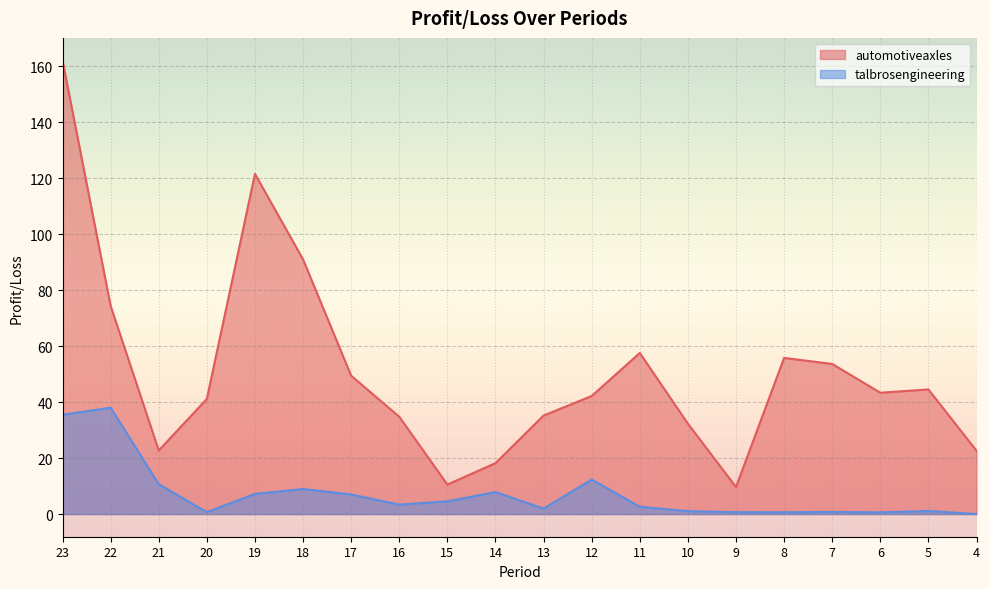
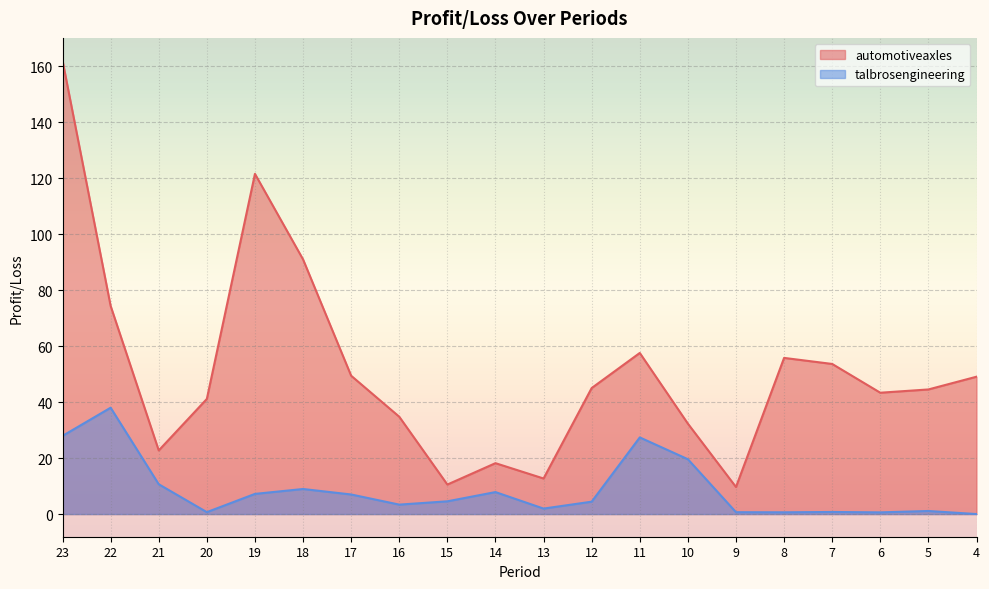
  {
    "automotiveaxles": {
      "23": 162,
      "22": 74,
      "21": 23,
      "20": 41,
      "19": 122,
      "18": 91,
      "17": 49,
      "16": 35,
      "15": 11,
      "14": 18,
-     "13": 35,
-     "12": 42,
+     "13": 13,
+     "12": 45,
      "11": 58,
      "10": 32,
      "9": 10,
      "8": 56,
      "7": 54,
      "6": 43,
      "5": 45,
-     "4": 23
+     "4": 49
    },
    "talbrosengineering": {
-     "23": 35,
+     "23": 28,
      "22": 38,
      "21": 11,
      "20": 1,
      "19": 7,
      "18": 9,
      "17": 7,
      "16": 3,
      "15": 5,
      "14": 8,
      "13": 2,
-     "12": 12,
-     "11": 3,
-     "10": 1,
+     "12": 4,
+     "11": 27,
+     "10": 20,
      "9": 1,
      "8": 1,
      "7": 1,
      "6": 1,
      "5": 1,
      "4": 0
    }
  }
